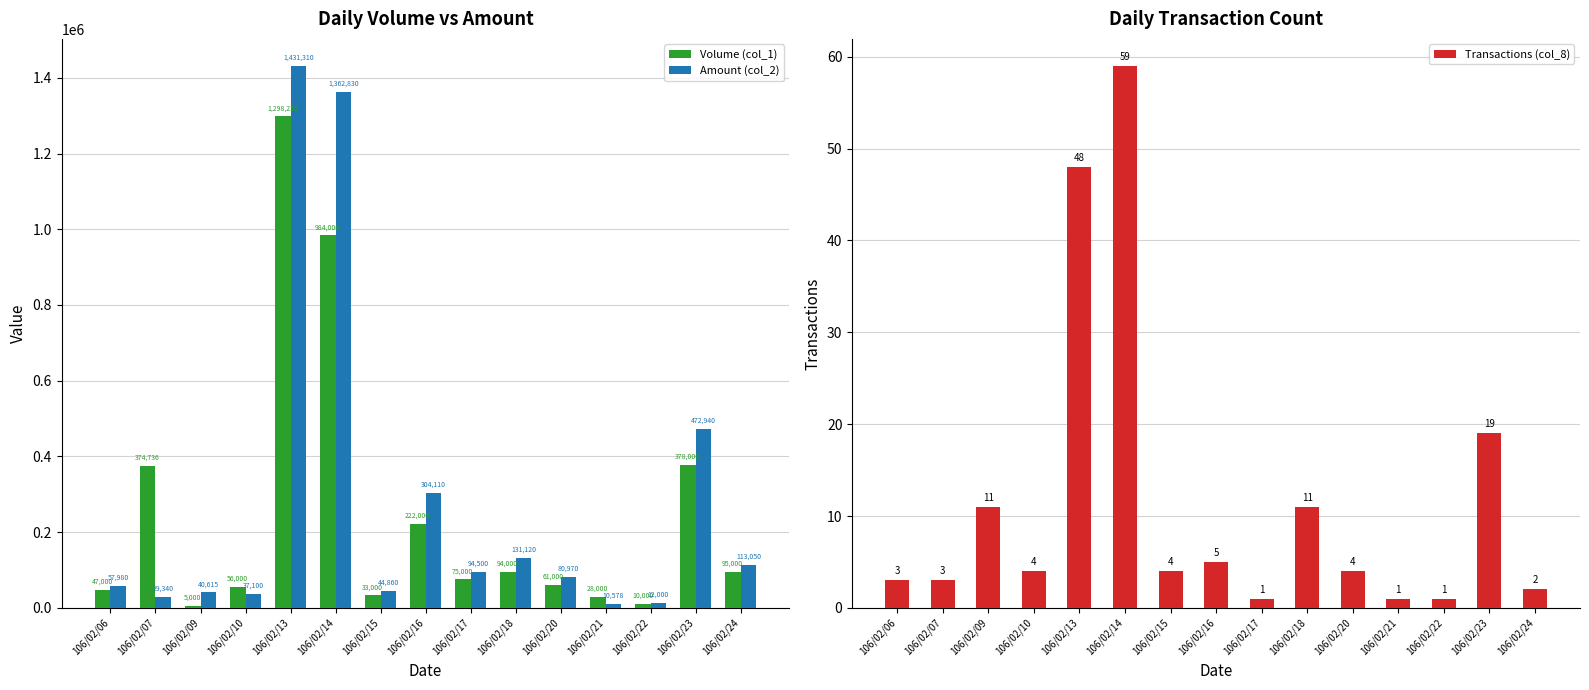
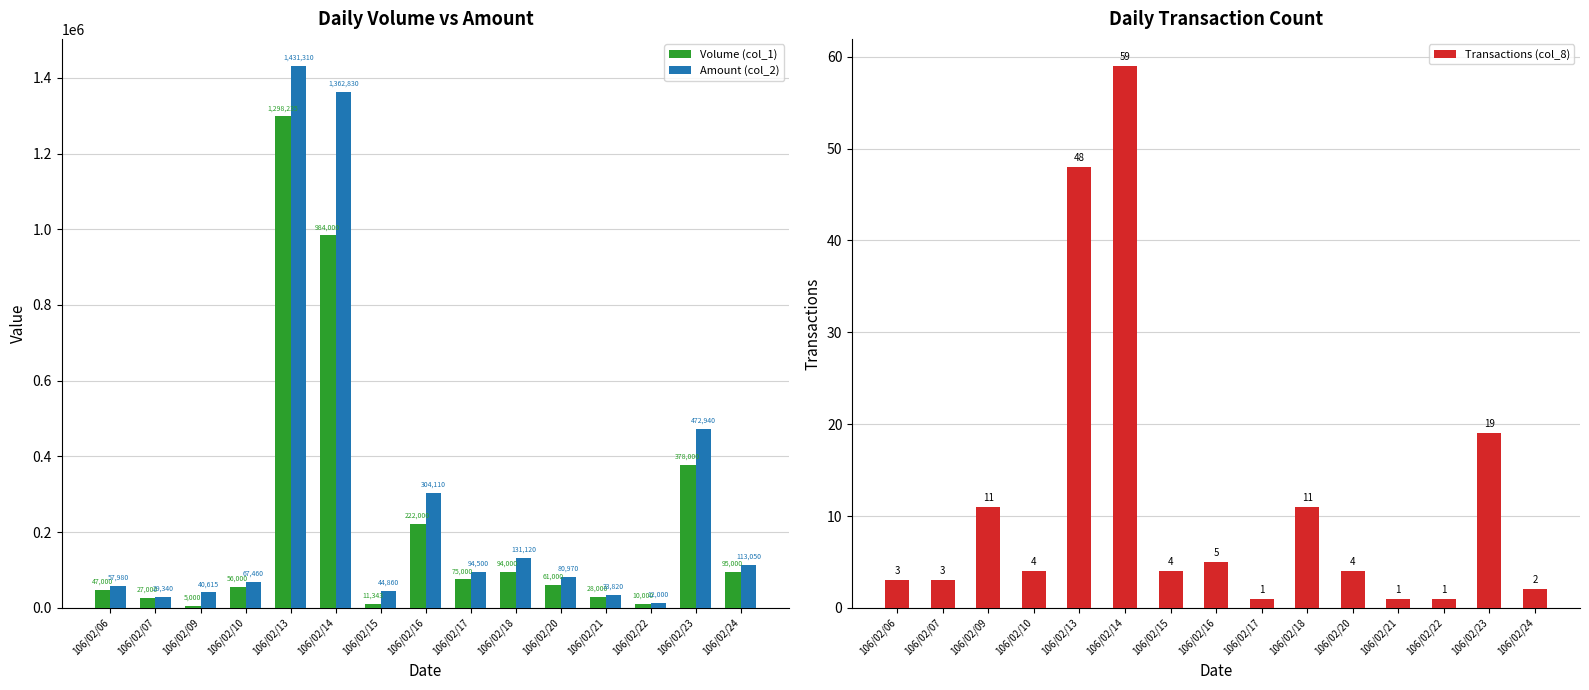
  {
    "Daily Volume vs Amount": {
      "Volume (col_1)": {
        "106/02/06": "47,000",
-       "106/02/07": "374,736",
+       "106/02/07": "27,000",
        "106/02/09": "5,000",
        "106/02/10": "56,000",
        "106/02/13": "1,298,235",
        "106/02/14": "984,000",
-       "106/02/15": "33,000",
+       "106/02/15": "11,343",
        "106/02/16": "222,000",
        "106/02/17": "75,000",
        "106/02/18": "94,000",
        "106/02/20": "61,000",
        "106/02/21": "28,000",
        "106/02/23": "378,000",
        "106/02/24": "95,000"
      },
      "Amount (col_2)": {
        "106/02/06": "57,980",
        "106/02/07": "29,340",
        "106/02/09": "40,615",
-       "106/02/10": "37,100",
+       "106/02/10": "67,460",
        "106/02/13": "1,431,310",
        "106/02/14": "1,362,830",
        "106/02/15": "44,860",
        "106/02/16": "304,110",
        "106/02/17": "94,500",
        "106/02/18": "131,120",
        "106/02/20": "80,970",
-       "106/02/21": "10,578",
+       "106/02/21": "33,820",
        "106/02/23": "472,940",
        "106/02/24": "113,050"
      }
    },
    "Daily Transaction Count": {
      "106/02/06": "3",
      "106/02/07": "3",
      "106/02/09": "11",
      "106/02/10": "4",
      "106/02/13": "48",
      "106/02/14": "59",
      "106/02/15": "4",
      "106/02/16": "5",
      "106/02/17": "1",
      "106/02/18": "11",
      "106/02/20": "4",
      "106/02/21": "1",
      "106/02/22": "1",
      "106/02/23": "19",
      "106/02/24": "2"
    }
  }
